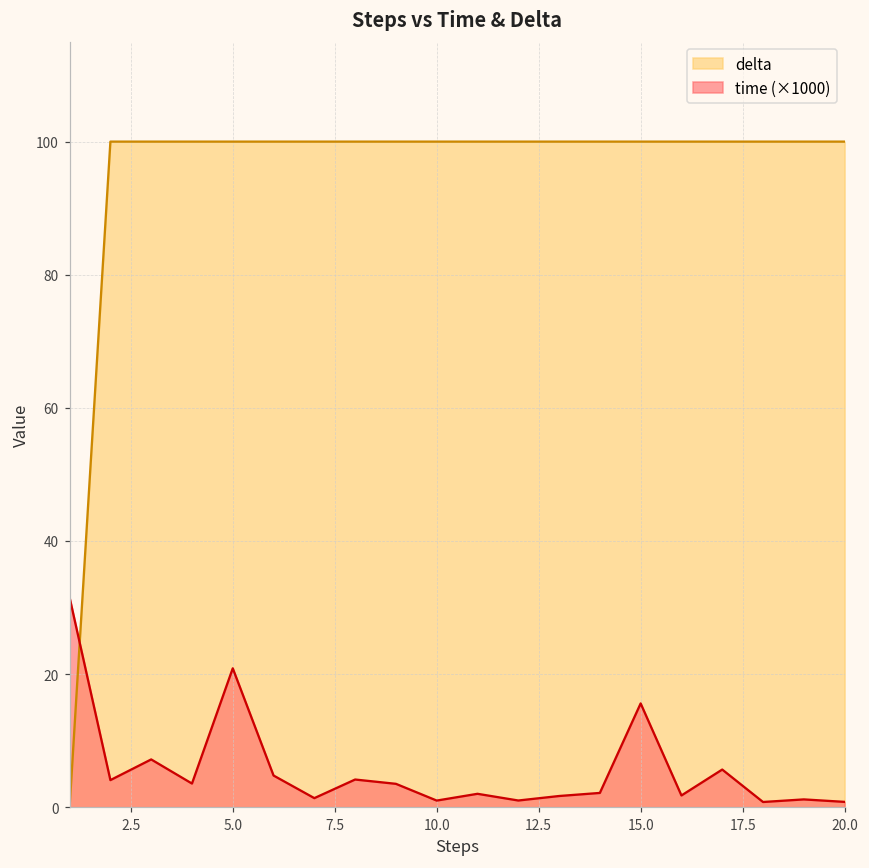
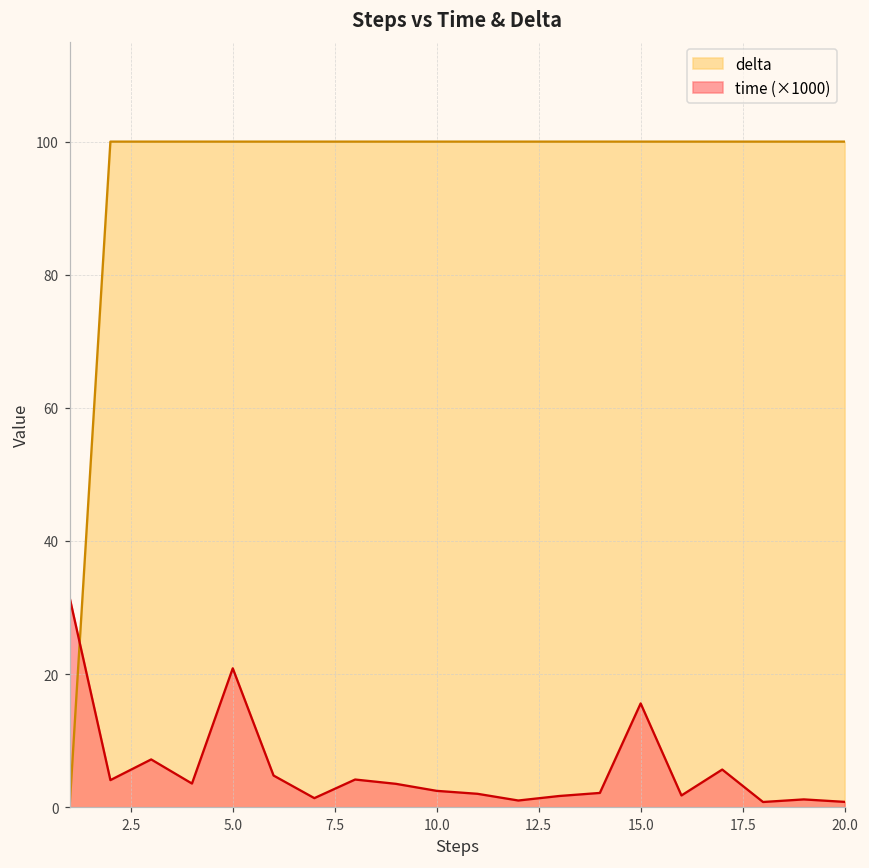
  {
    "delta": {
      "5.0": 100,
      "10.0": 100,
      "15.0": 100,
      "20.0": 100
    },
    "time (×1000)": {
      "5.0": 21,
-     "10.0": 1,
+     "10.0": 2,
      "15.0": 16,
      "20.0": 1
    }
  }
